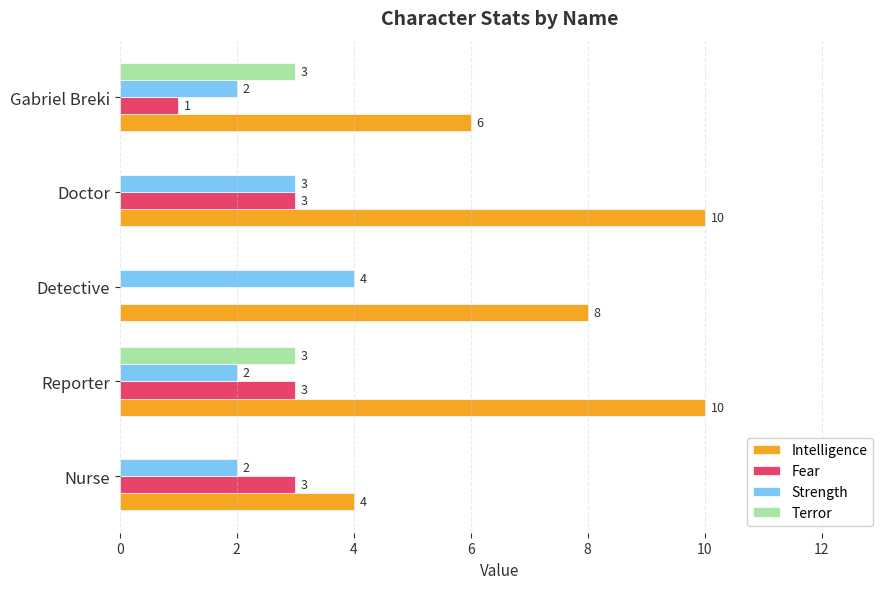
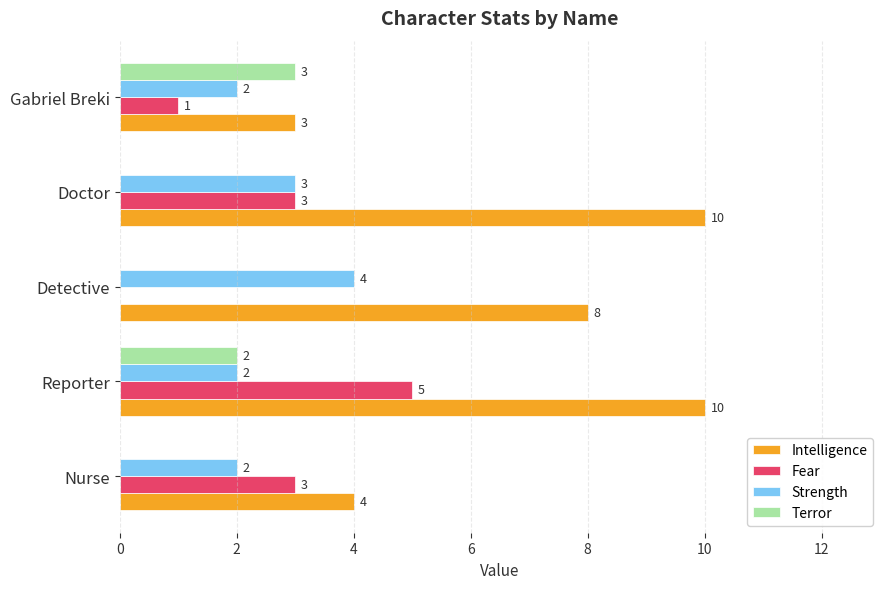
  {
    "Intelligence": {
-     "Gabriel Breki": 6,
+     "Gabriel Breki": 3,
      "Doctor": 10,
      "Detective": 8,
      "Reporter": 10,
      "Nurse": 4
    },
    "Fear": {
      "Gabriel Breki": 1,
      "Doctor": 3,
-     "Reporter": 3,
+     "Reporter": 5,
      "Nurse": 3
    },
    "Strength": {
      "Gabriel Breki": 2,
      "Doctor": 3,
      "Detective": 4,
      "Reporter": 2,
      "Nurse": 2
    },
    "Terror": {
      "Gabriel Breki": 3,
-     "Reporter": 3
+     "Reporter": 2
    }
  }
